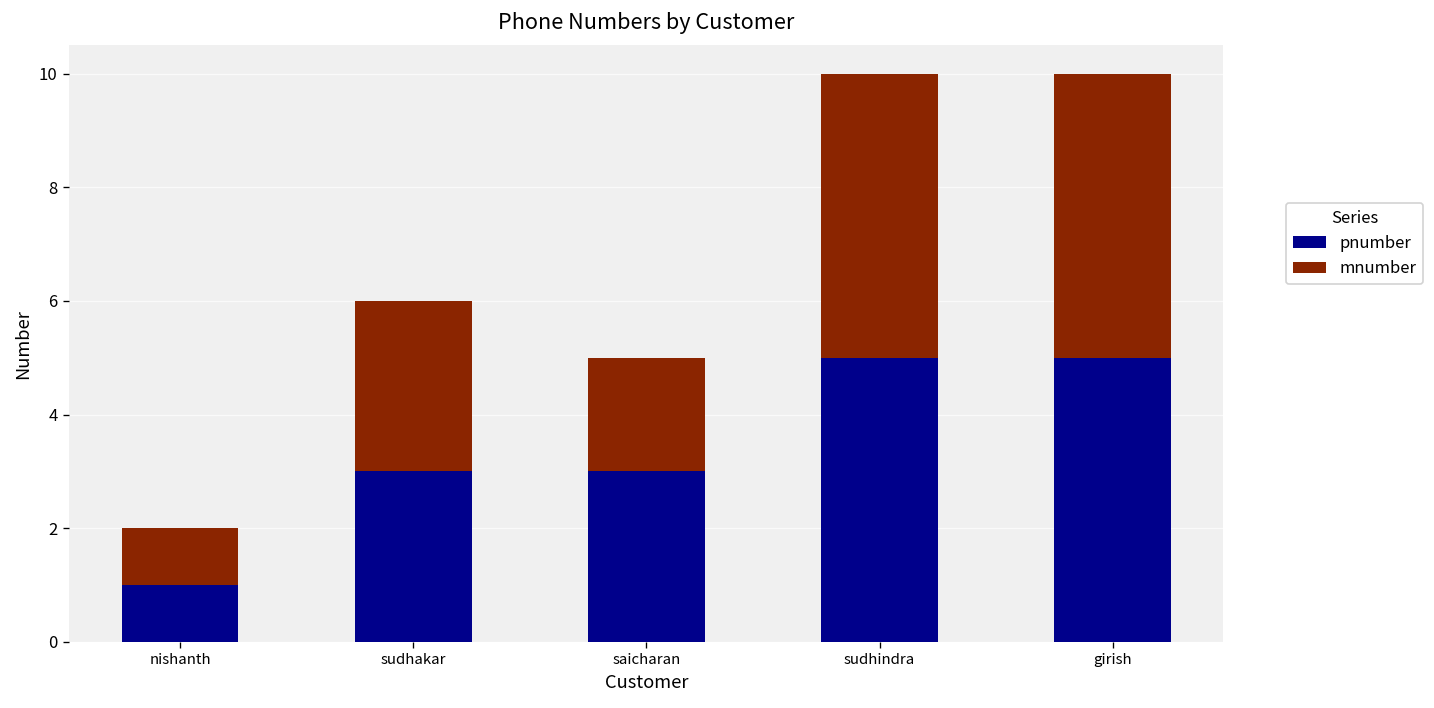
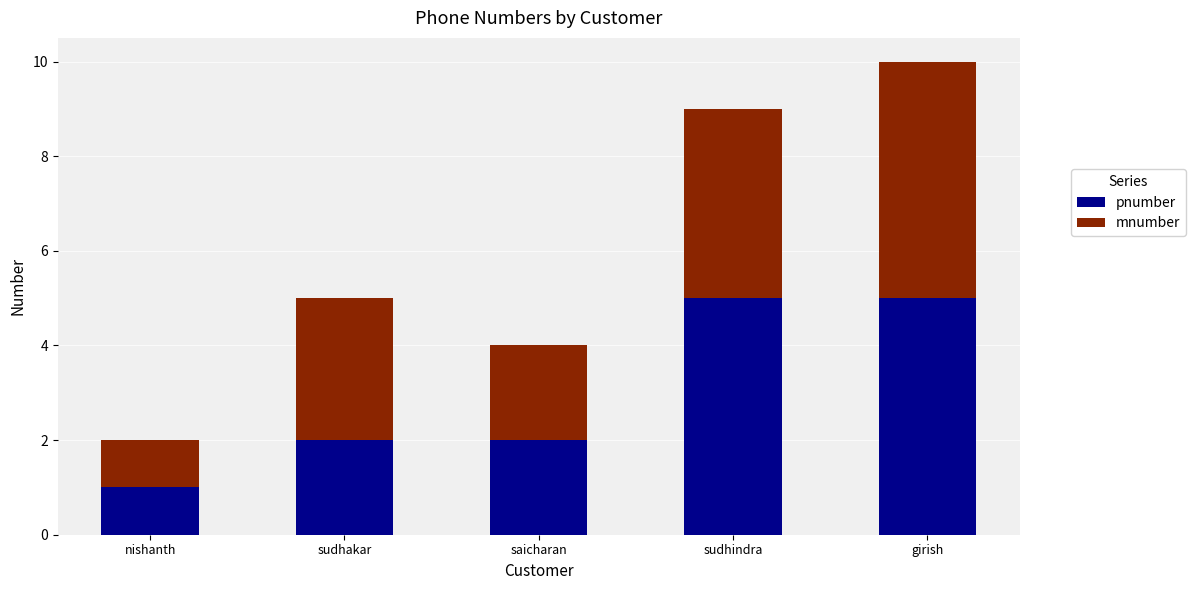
  {
    "pnumber": {
      "nishanth": 1.0,
-     "sudhakar": 3.0,
-     "saicharan": 3.0,
+     "sudhakar": 2.0,
+     "saicharan": 2.0,
      "sudhindra": 5.0,
      "girish": 5.0
    },
    "mnumber": {
      "nishanth": 1.0,
      "sudhakar": 3.0,
      "saicharan": 2.0,
-     "sudhindra": 5.0,
+     "sudhindra": 4.0,
      "girish": 5.0
    }
  }
